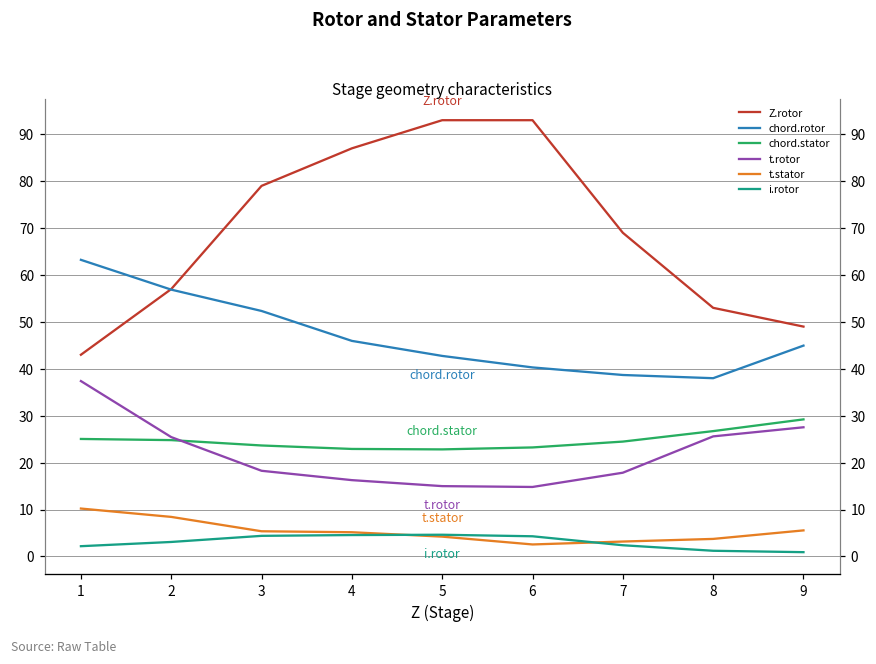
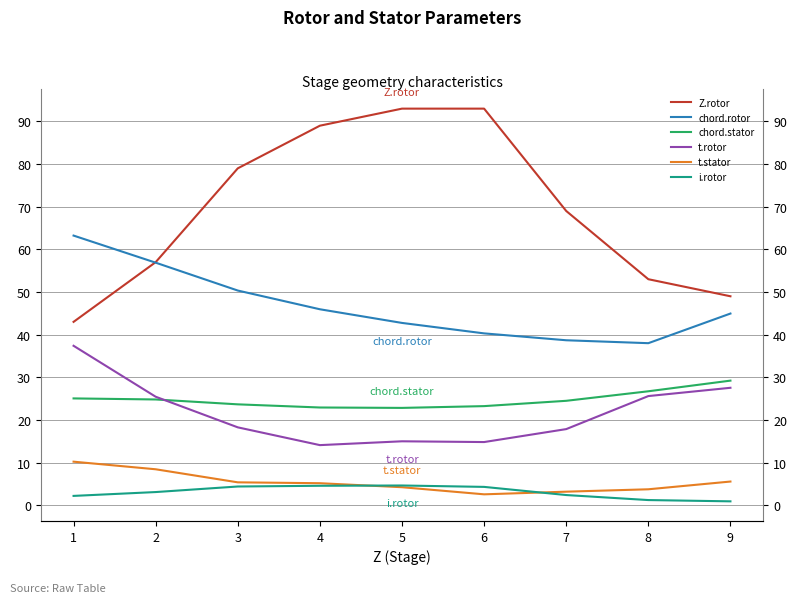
  {
    "Z.rotor": {
      "1": 43,
      "3": 79,
-     "4": 87,
+     "4": 89,
      "5": 93,
      "6": 93,
      "7": 69,
      "8": 53,
      "9": 49
    },
    "chord.rotor": {
      "1": 63,
-     "3": 52,
+     "3": 50,
      "4": 46,
      "5": 43,
      "6": 40,
      "7": 39,
      "8": 38,
      "9": 45
    },
    "t.rotor": {
      "1": 37,
      "2": 25,
      "3": 18,
-     "4": 16,
+     "4": 14,
      "5": 15,
      "6": 15,
      "7": 18,
      "8": 26,
      "9": 28
    },
    "t.stator": {
      "1": 10,
      "2": 8,
      "3": 5,
      "4": 5,
      "6": 3,
      "7": 3,
      "8": 4,
      "9": 6
    }
  }
